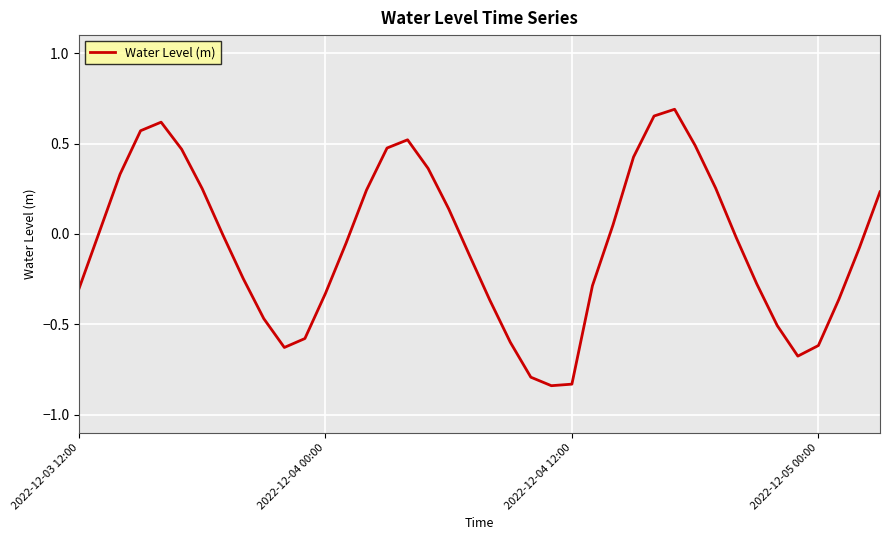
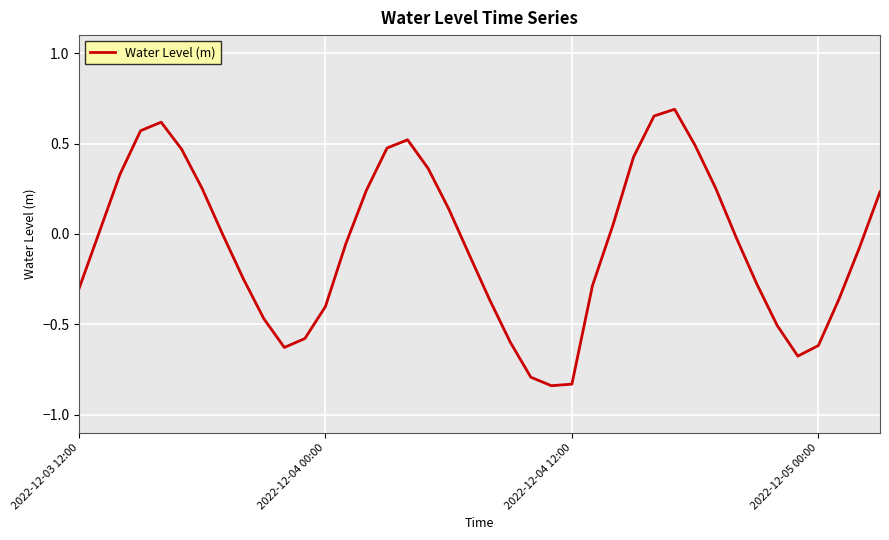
  {
    "2022-12-03 12:00": -0.30,
-   "2022-12-04 00:00": -0.33,
+   "2022-12-04 00:00": -0.40,
    "2022-12-04 12:00": -0.83,
    "2022-12-05 00:00": -0.62
  }
